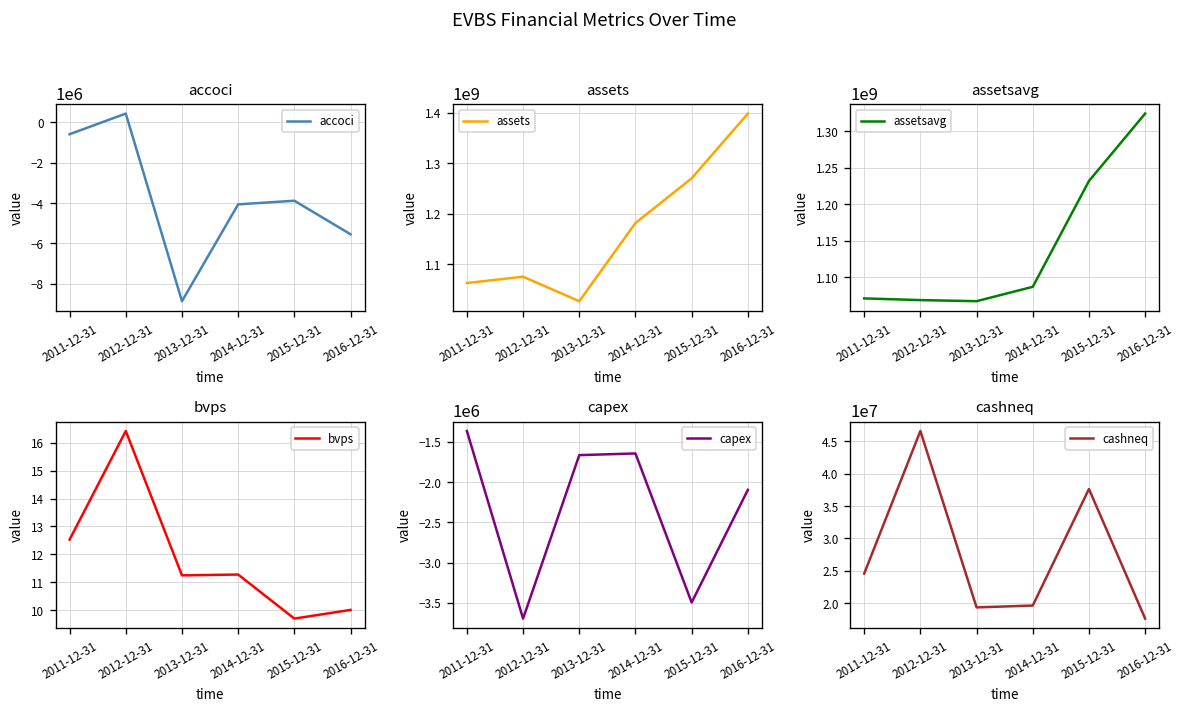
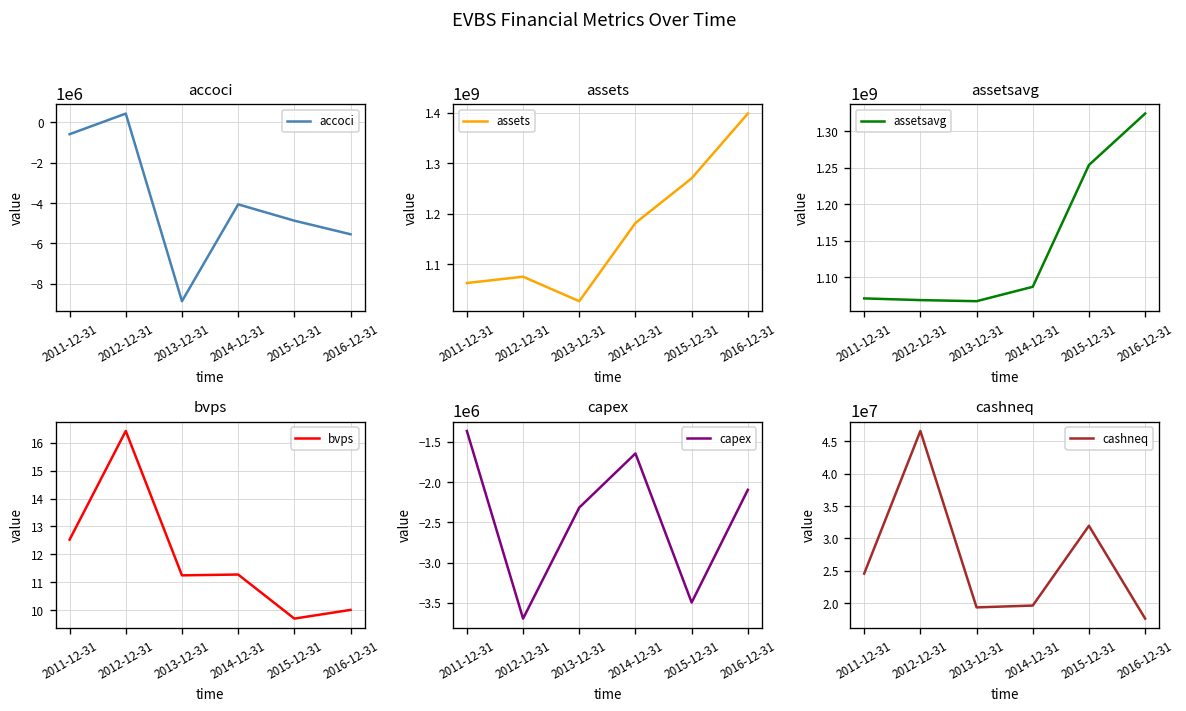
  {
    "accoci": {
      "2011-12-31": -600000,
      "2012-12-31": 400000,
      "2013-12-31": -8900000,
      "2014-12-31": -4100000,
-     "2015-12-31": -3900000,
+     "2015-12-31": -4900000,
      "2016-12-31": -5500000
    },
    "assets": {
      "2011-12-31": 1060000000,
      "2012-12-31": 1080000000,
      "2013-12-31": 1030000000,
      "2014-12-31": 1180000000,
      "2015-12-31": 1270000000,
      "2016-12-31": 1400000000
    },
    "assetsavg": {
      "2011-12-31": 1070000000,
      "2012-12-31": 1070000000,
      "2013-12-31": 1070000000,
      "2014-12-31": 1090000000,
-     "2015-12-31": 1230000000,
+     "2015-12-31": 1250000000,
      "2016-12-31": 1320000000
    },
    "bvps": {
      "2011-12-31": 12.5,
      "2012-12-31": 16.4,
      "2013-12-31": 11.2,
      "2014-12-31": 11.3,
      "2015-12-31": 9.7,
      "2016-12-31": 10.0
    },
    "capex": {
      "2011-12-31": -1400000,
      "2012-12-31": -3700000,
-     "2013-12-31": -1700000,
+     "2013-12-31": -2300000,
      "2014-12-31": -1600000,
      "2015-12-31": -3500000,
      "2016-12-31": -2100000
    },
    "cashneq": {
      "2011-12-31": 25000000,
      "2012-12-31": 47000000,
      "2013-12-31": 19000000,
      "2014-12-31": 20000000,
-     "2015-12-31": 38000000,
+     "2015-12-31": 32000000,
      "2016-12-31": 18000000
    }
  }
